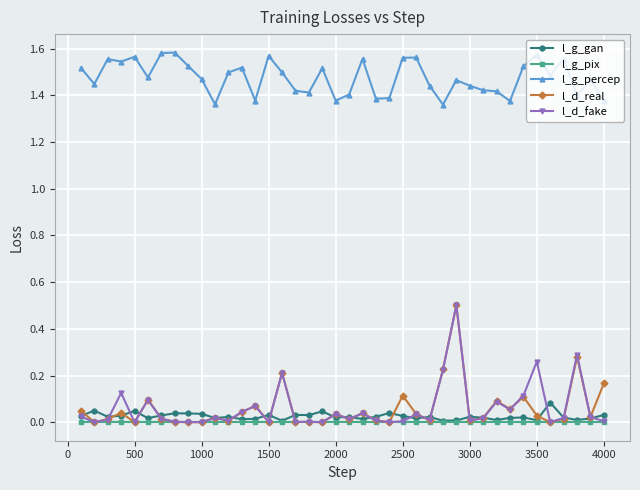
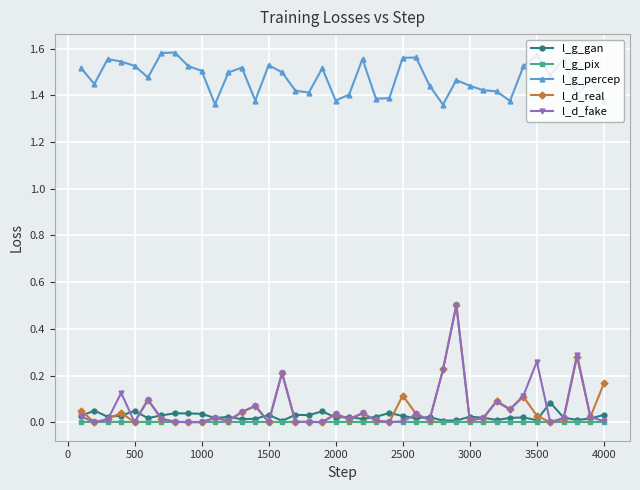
  {
    "l_g_percep": {
-     "500": 1.56,
-     "1000": 1.47,
-     "1500": 1.57,
+     "500": 1.53,
+     "1000": 1.50,
+     "1500": 1.53,
      "2000": 1.38,
      "2500": 1.56,
      "3000": 1.44
    },
    "l_d_real": {
      "2500": 0.11,
      "3500": 0.03,
      "4000": 0.17
    },
    "l_d_fake": {
      "3500": 0.26
    }
  }
